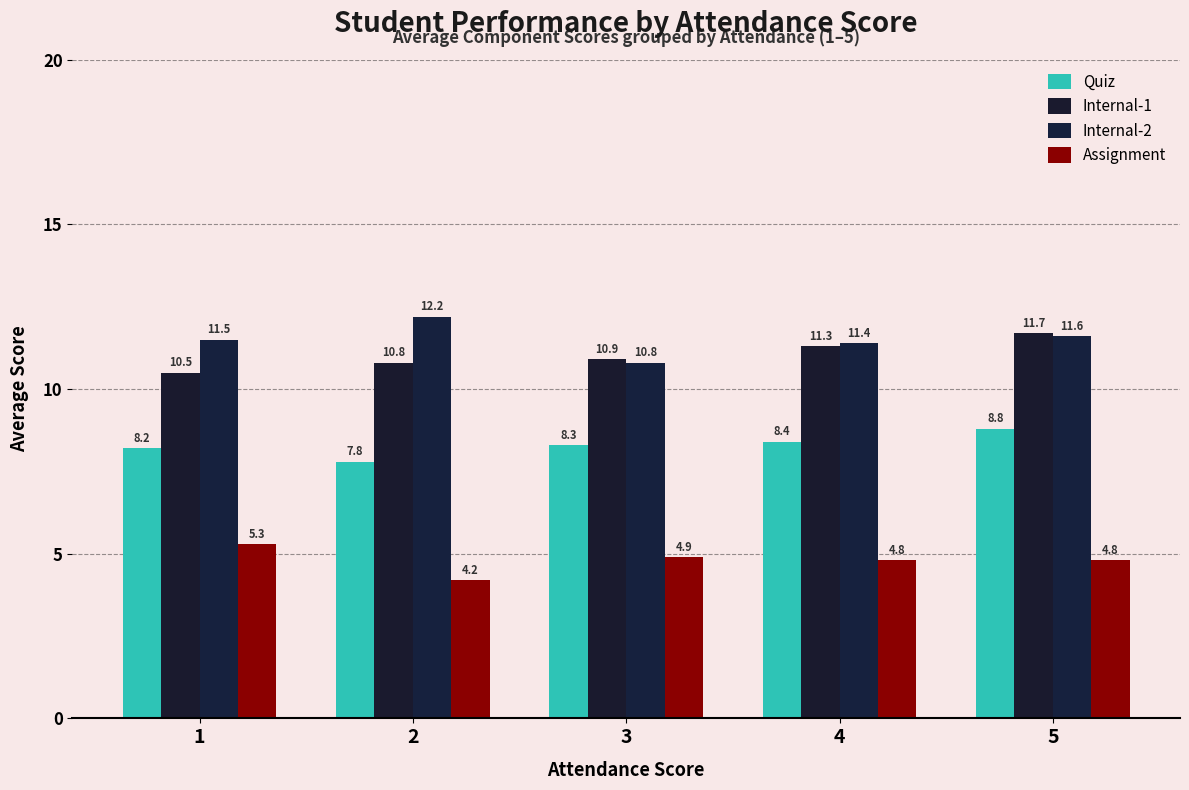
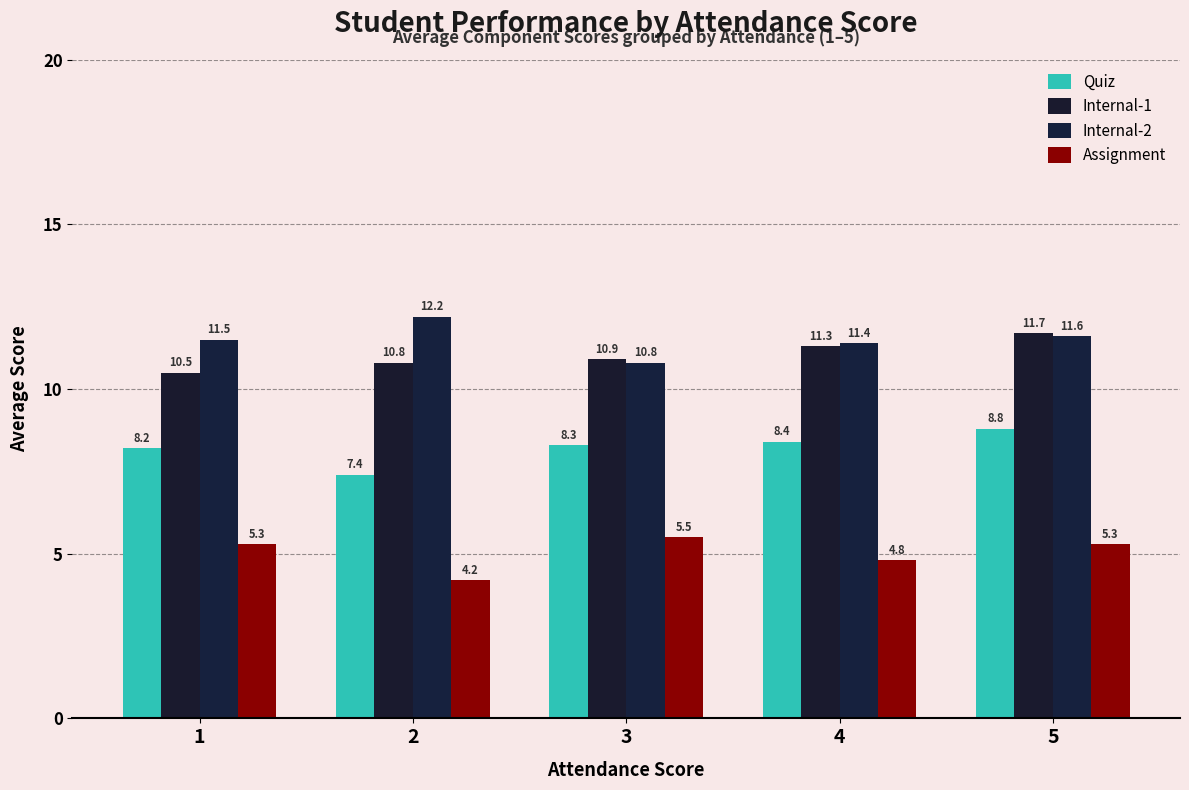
  {
    "Quiz": {
      "1": 8.2,
-     "2": 7.8,
+     "2": 7.4,
      "3": 8.3,
      "4": 8.4,
      "5": 8.8
    },
    "Assignment": {
      "1": 5.3,
      "2": 4.2,
-     "3": 4.9,
+     "3": 5.5,
      "4": 4.8,
-     "5": 4.8
+     "5": 5.3
    }
  }
